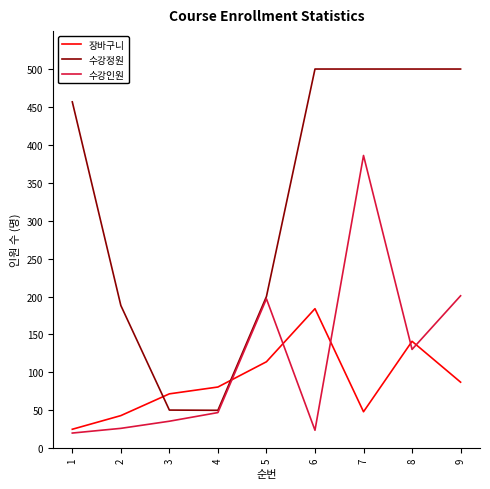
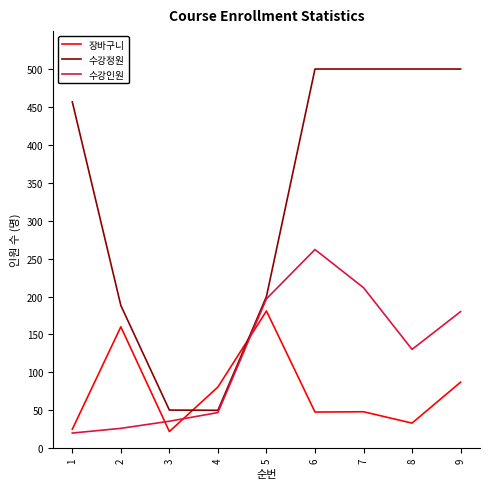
  {
    "장바구니": {
      "1": 30,
-     "2": 40,
-     "3": 70,
+     "2": 160,
+     "3": 20,
      "4": 80,
-     "5": 110,
-     "6": 180,
+     "5": 180,
+     "6": 50,
      "7": 50,
-     "8": 140,
+     "8": 30,
      "9": 90
    },
    "수강정원": {
      "1": 460,
      "2": 190,
      "3": 50,
      "6": 500,
      "7": 500,
      "8": 500,
      "9": 500
    },
    "수강인원": {
      "1": 20,
      "2": 30,
      "3": 40,
-     "6": 20,
-     "7": 390,
+     "6": 260,
+     "7": 210,
      "8": 130,
-     "9": 200
+     "9": 180
    }
  }
